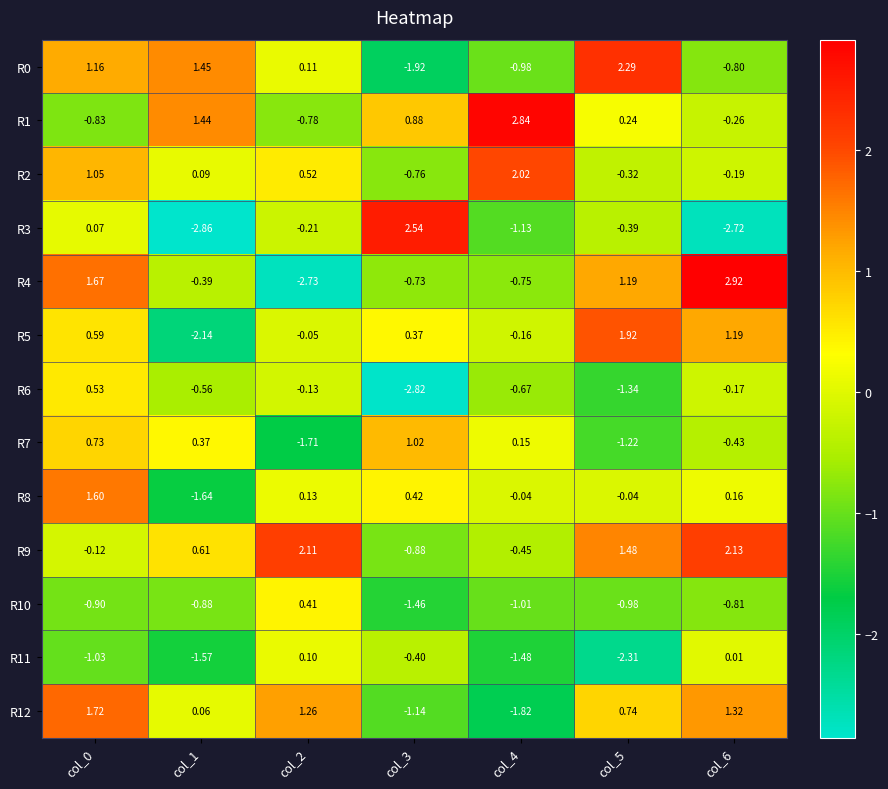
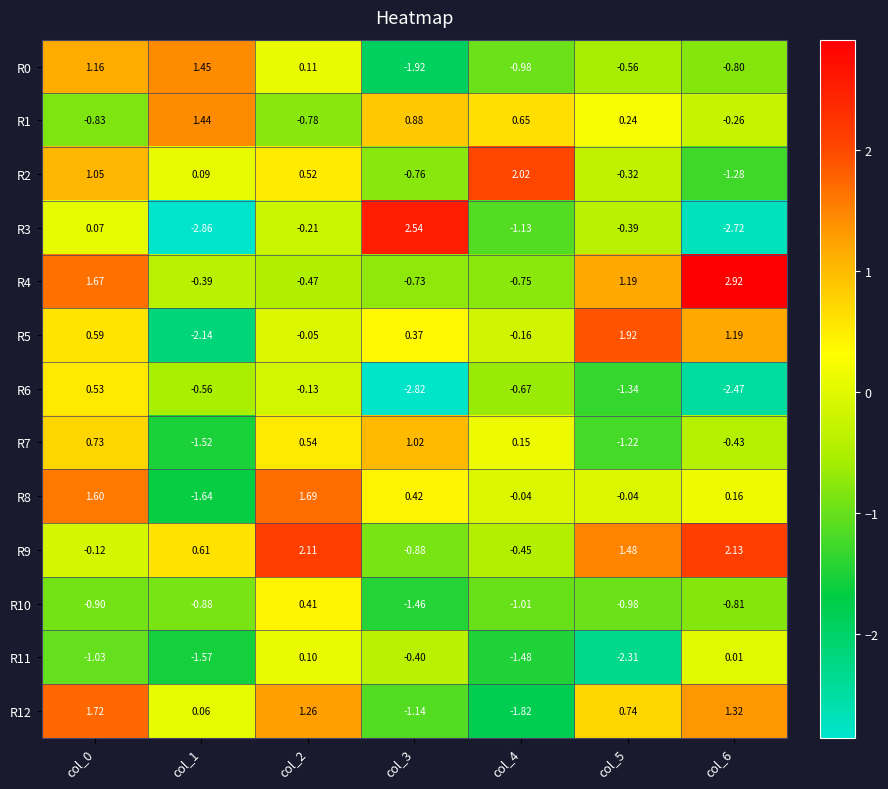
  {
    "R0": {
      "col_0": 1.16,
      "col_1": 1.45,
      "col_2": 0.11,
      "col_3": -1.92,
      "col_4": -0.98,
-     "col_5": 2.29,
+     "col_5": -0.56,
      "col_6": -0.80
    },
    "R1": {
      "col_0": -0.83,
      "col_1": 1.44,
      "col_2": -0.78,
      "col_3": 0.88,
-     "col_4": 2.84,
+     "col_4": 0.65,
      "col_5": 0.24,
      "col_6": -0.26
    },
    "R2": {
      "col_0": 1.05,
      "col_1": 0.09,
      "col_2": 0.52,
      "col_3": -0.76,
      "col_4": 2.02,
      "col_5": -0.32,
-     "col_6": -0.19
+     "col_6": -1.28
    },
    "R3": {
      "col_0": 0.07,
      "col_1": -2.86,
      "col_2": -0.21,
      "col_3": 2.54,
      "col_4": -1.13,
      "col_5": -0.39,
      "col_6": -2.72
    },
    "R4": {
      "col_0": 1.67,
      "col_1": -0.39,
-     "col_2": -2.73,
+     "col_2": -0.47,
      "col_3": -0.73,
      "col_4": -0.75,
      "col_5": 1.19,
      "col_6": 2.92
    },
    "R5": {
      "col_0": 0.59,
      "col_1": -2.14,
      "col_2": -0.05,
      "col_3": 0.37,
      "col_4": -0.16,
      "col_5": 1.92,
      "col_6": 1.19
    },
    "R6": {
      "col_0": 0.53,
      "col_1": -0.56,
      "col_2": -0.13,
      "col_3": -2.82,
      "col_4": -0.67,
      "col_5": -1.34,
-     "col_6": -0.17
+     "col_6": -2.47
    },
    "R7": {
      "col_0": 0.73,
-     "col_1": 0.37,
-     "col_2": -1.71,
+     "col_1": -1.52,
+     "col_2": 0.54,
      "col_3": 1.02,
      "col_4": 0.15,
      "col_5": -1.22,
      "col_6": -0.43
    },
    "R8": {
      "col_0": 1.60,
      "col_1": -1.64,
-     "col_2": 0.13,
+     "col_2": 1.69,
      "col_3": 0.42,
      "col_4": -0.04,
      "col_5": -0.04,
      "col_6": 0.16
    },
    "R9": {
      "col_0": -0.12,
      "col_1": 0.61,
      "col_2": 2.11,
      "col_3": -0.88,
      "col_4": -0.45,
      "col_5": 1.48,
      "col_6": 2.13
    },
    "R10": {
      "col_0": -0.90,
      "col_1": -0.88,
      "col_2": 0.41,
      "col_3": -1.46,
      "col_4": -1.01,
      "col_5": -0.98,
      "col_6": -0.81
    },
    "R11": {
      "col_0": -1.03,
      "col_1": -1.57,
      "col_2": 0.10,
      "col_3": -0.40,
      "col_4": -1.48,
      "col_5": -2.31,
      "col_6": 0.01
    },
    "R12": {
      "col_0": 1.72,
      "col_1": 0.06,
      "col_2": 1.26,
      "col_3": -1.14,
      "col_4": -1.82,
      "col_5": 0.74,
      "col_6": 1.32
    }
  }
